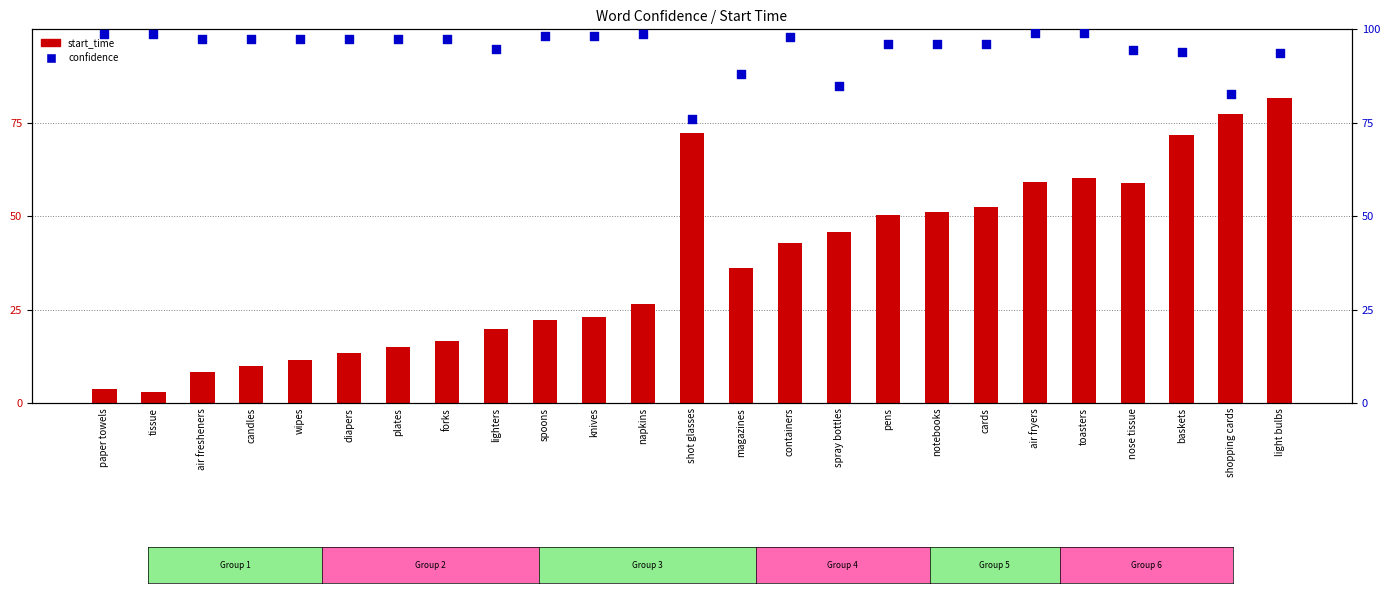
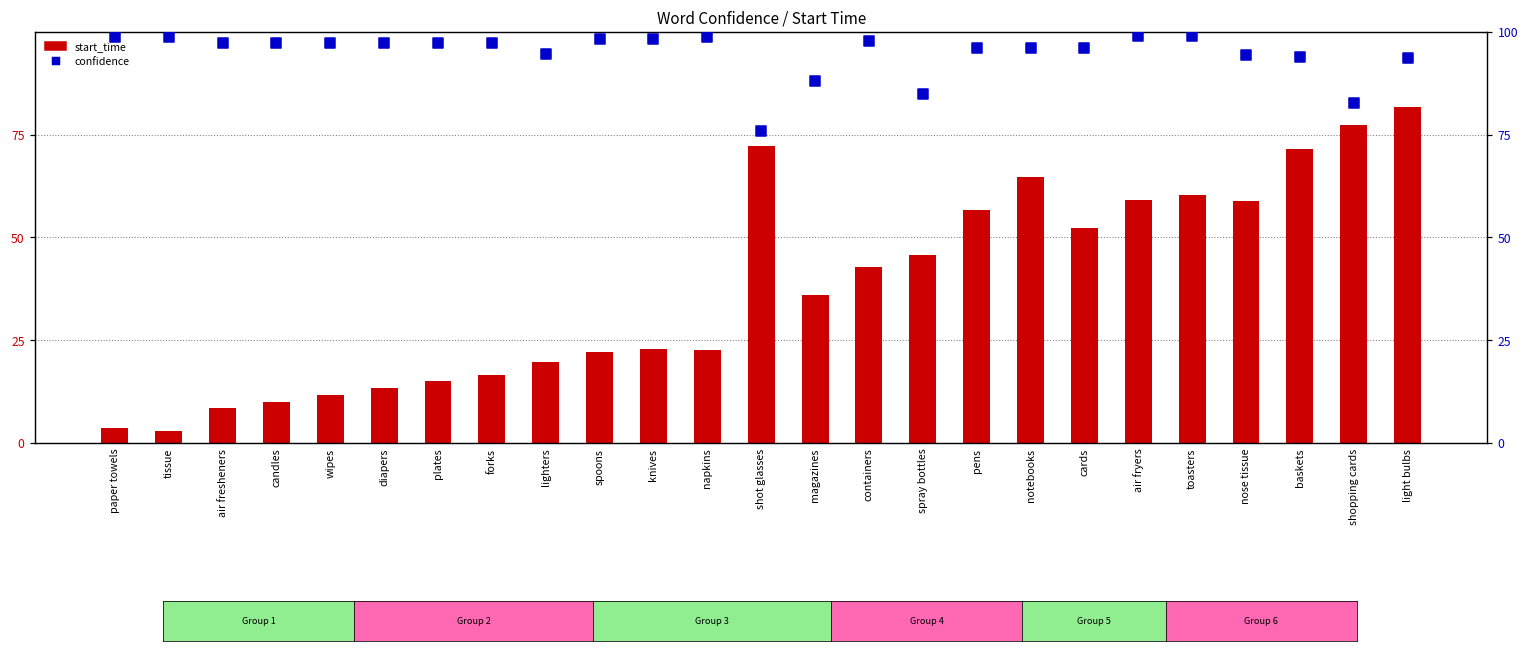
  {
    "start_time": {
      "paper towels": 4,
      "tissue": 3,
      "air fresheners": 8,
      "candles": 10,
      "wipes": 12,
      "diapers": 13,
      "plates": 15,
      "forks": 17,
      "lighters": 20,
      "spoons": 22,
      "knives": 23,
-     "napkins": 27,
+     "napkins": 23,
      "shot glasses": 72,
      "magazines": 36,
      "containers": 43,
      "spray bottles": 46,
-     "pens": 50,
-     "notebooks": 51,
+     "pens": 57,
+     "notebooks": 65,
      "cards": 52,
      "air fryers": 59,
      "toasters": 60,
      "nose tissue": 59,
      "baskets": 72,
      "shopping cards": 77,
      "light bulbs": 82
    }
  }
